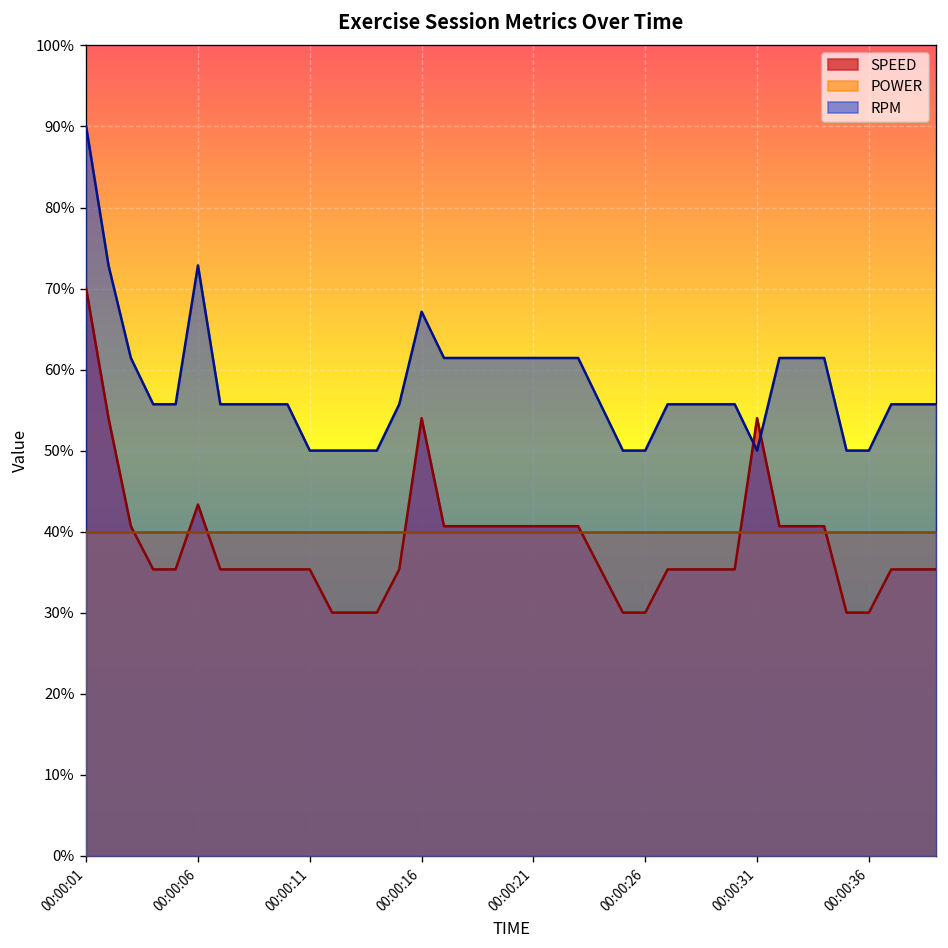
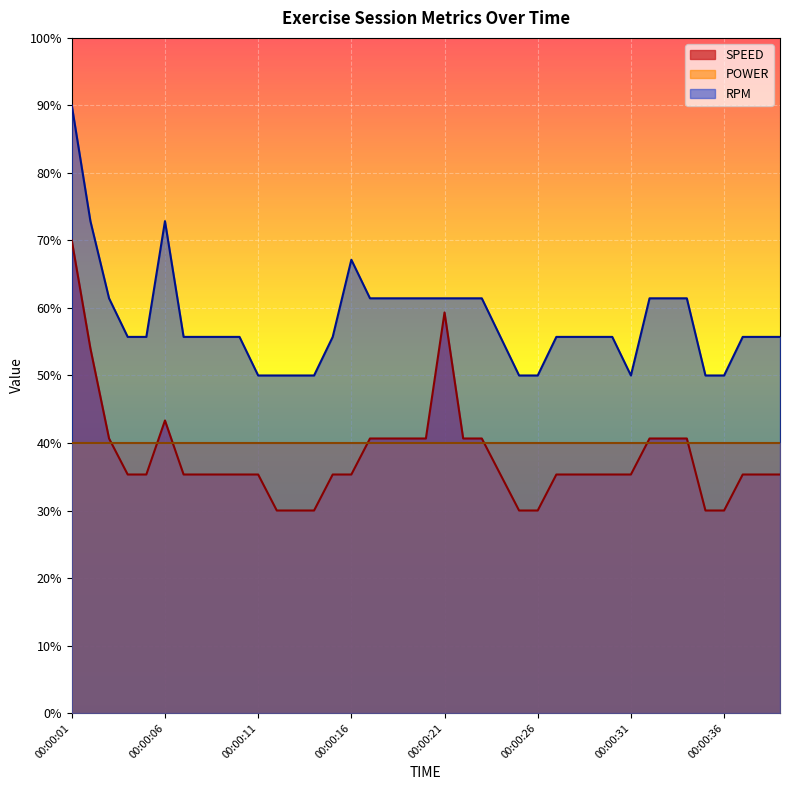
  {
    "SPEED": {
      "00:00:01": "70%",
      "00:00:06": "43%",
      "00:00:11": "35%",
-     "00:00:16": "54%",
-     "00:00:21": "41%",
+     "00:00:16": "35%",
+     "00:00:21": "59%",
      "00:00:26": "30%",
-     "00:00:31": "54%",
+     "00:00:31": "35%",
      "00:00:36": "30%"
    },
    "POWER": {
      "00:00:01": "40%",
      "00:00:06": "40%",
      "00:00:11": "40%",
      "00:00:16": "40%",
      "00:00:21": "40%",
      "00:00:26": "40%",
      "00:00:31": "40%",
      "00:00:36": "40%"
    },
    "RPM": {
      "00:00:01": "90%",
      "00:00:06": "73%",
      "00:00:11": "50%",
      "00:00:16": "67%",
      "00:00:21": "61%",
      "00:00:26": "50%",
      "00:00:31": "50%",
      "00:00:36": "50%"
    }
  }
